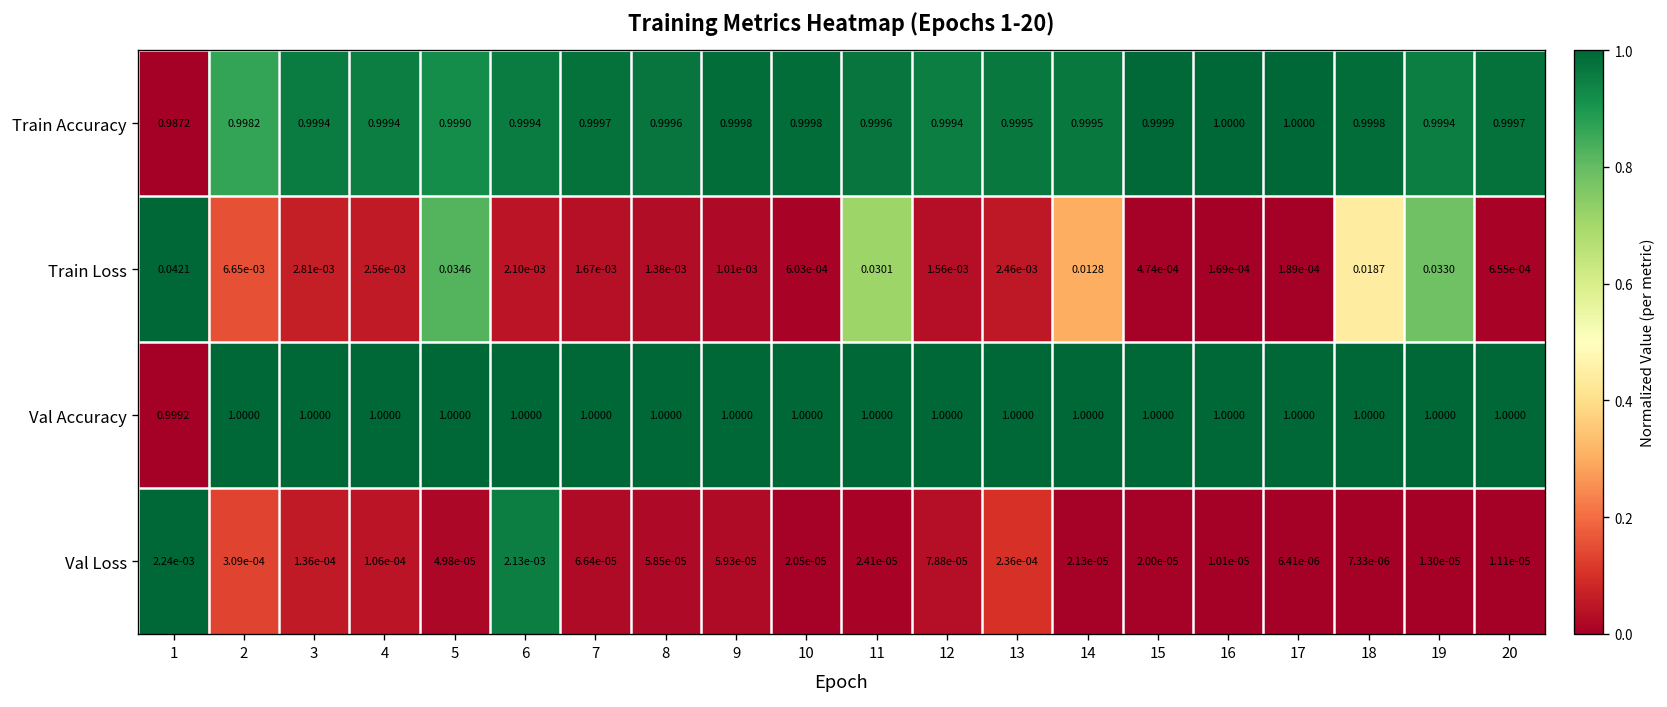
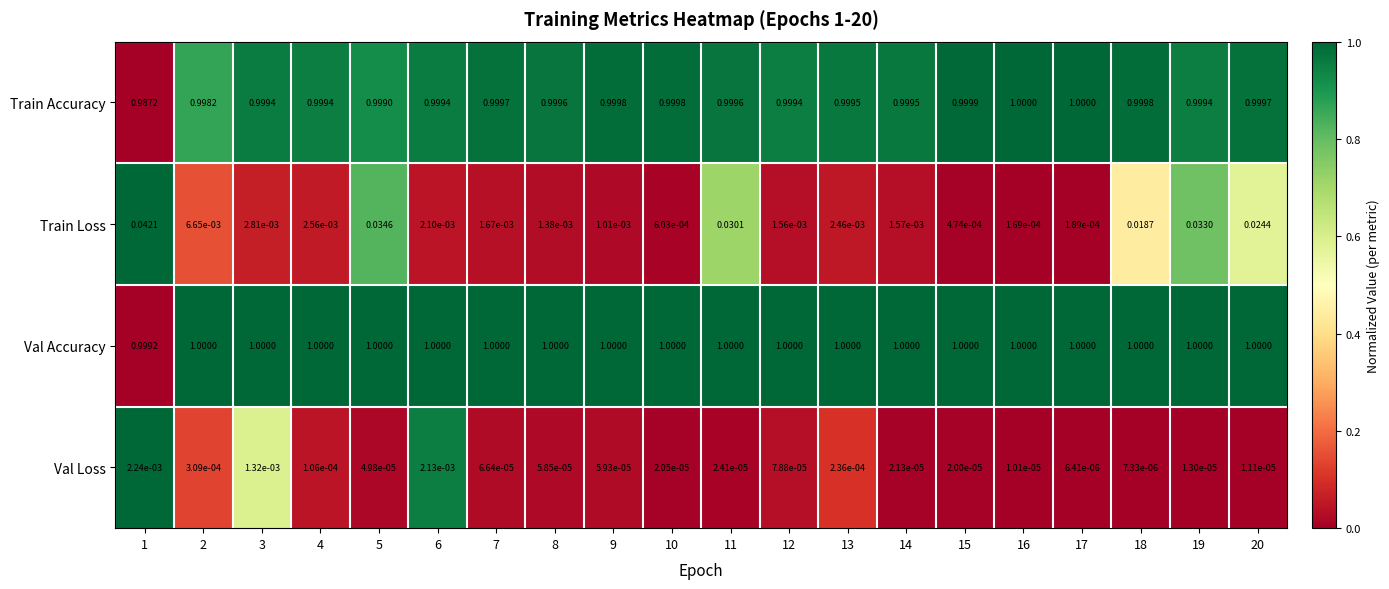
  {
    "Train Accuracy": {
      "1": "0.9872",
      "2": "0.9982",
      "3": "0.9994",
      "4": "0.9994",
      "5": "0.9990",
      "6": "0.9994",
      "7": "0.9997",
      "8": "0.9996",
      "9": "0.9998",
      "10": "0.9998",
      "11": "0.9996",
      "12": "0.9994",
      "13": "0.9995",
      "14": "0.9995",
      "15": "0.9999",
      "16": "1.0000",
      "17": "1.0000",
      "18": "0.9998",
      "19": "0.9994",
      "20": "0.9997"
    },
    "Train Loss": {
      "1": "0.0421",
      "2": "6.65e-03",
      "3": "2.81e-03",
      "4": "2.56e-03",
      "5": "0.0346",
      "6": "2.10e-03",
      "7": "1.67e-03",
      "8": "1.38e-03",
      "9": "1.01e-03",
      "10": "6.03e-04",
      "11": "0.0301",
      "12": "1.56e-03",
      "13": "2.46e-03",
-     "14": "0.0128",
+     "14": "1.57e-03",
      "15": "4.74e-04",
      "16": "1.69e-04",
      "17": "1.89e-04",
      "18": "0.0187",
      "19": "0.0330",
-     "20": "6.55e-04"
+     "20": "0.0244"
    },
    "Val Accuracy": {
      "1": "0.9992",
      "2": "1.0000",
      "3": "1.0000",
      "4": "1.0000",
      "5": "1.0000",
      "6": "1.0000",
      "7": "1.0000",
      "8": "1.0000",
      "9": "1.0000",
      "10": "1.0000",
      "11": "1.0000",
      "12": "1.0000",
      "13": "1.0000",
      "14": "1.0000",
      "15": "1.0000",
      "16": "1.0000",
      "17": "1.0000",
      "18": "1.0000",
      "19": "1.0000",
      "20": "1.0000"
    },
    "Val Loss": {
      "1": "2.24e-03",
      "2": "3.09e-04",
-     "3": "1.36e-04",
+     "3": "1.32e-03",
      "4": "1.06e-04",
      "5": "4.98e-05",
      "6": "2.13e-03",
      "7": "6.64e-05",
      "8": "5.85e-05",
      "9": "5.93e-05",
      "10": "2.05e-05",
      "11": "2.41e-05",
      "12": "7.88e-05",
      "13": "2.36e-04",
      "14": "2.13e-05",
      "15": "2.00e-05",
      "16": "1.01e-05",
      "17": "6.41e-06",
      "18": "7.33e-06",
      "19": "1.30e-05",
      "20": "1.11e-05"
    }
  }
